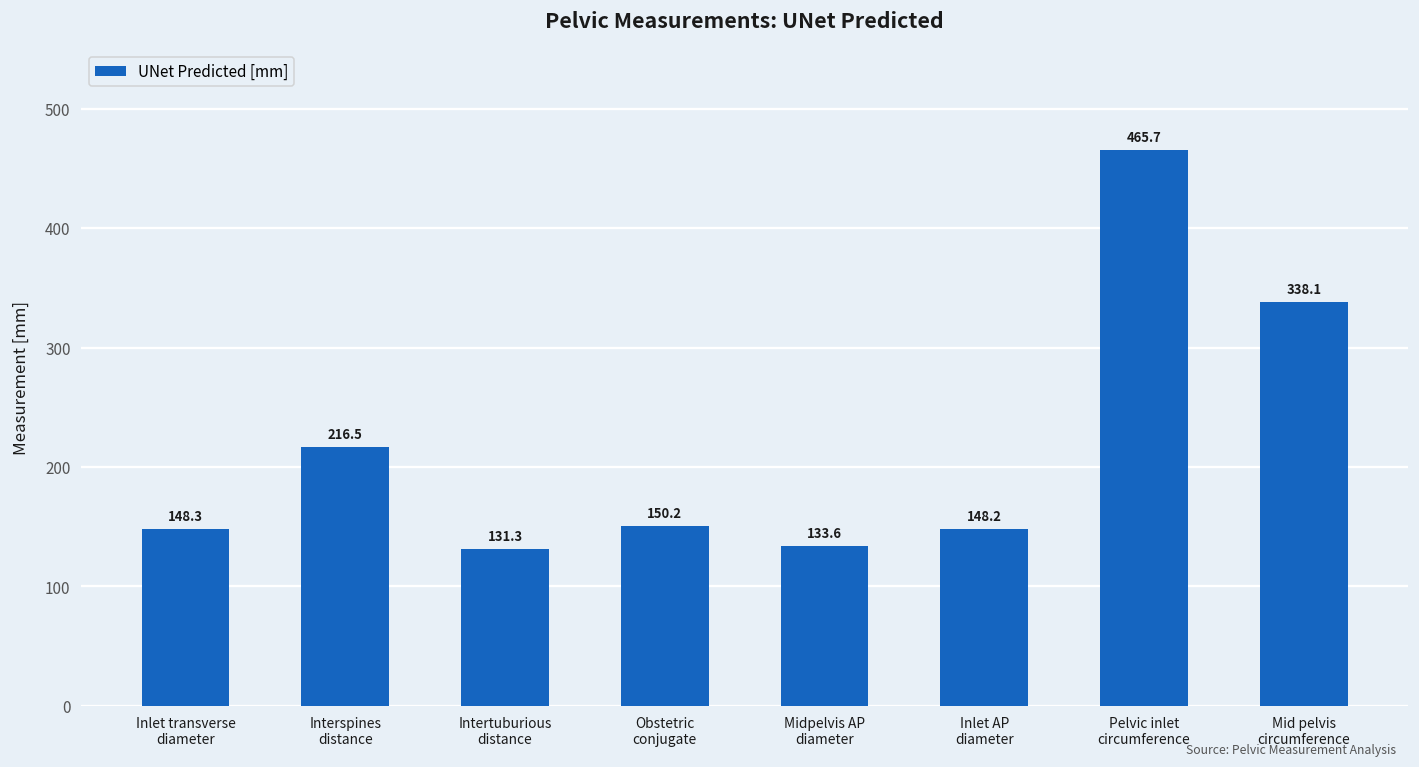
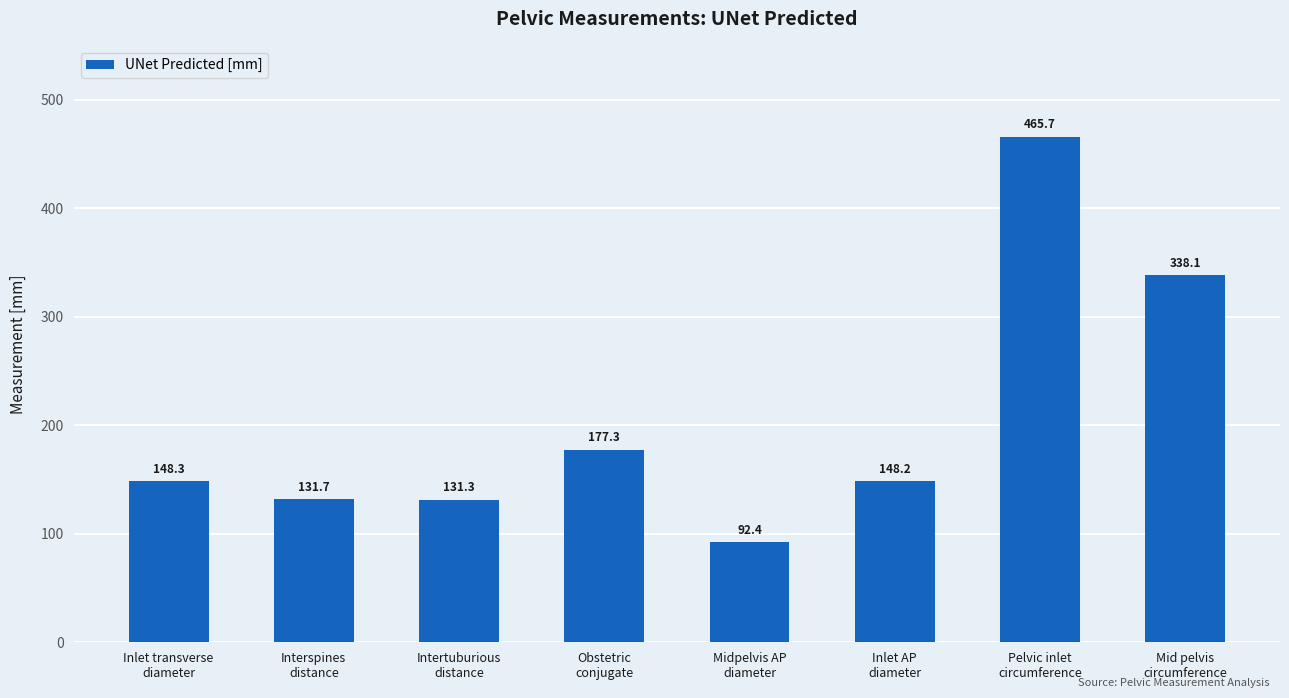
  {
    "Inlet transverse diameter": 148.3,
-   "Interspines distance": 216.5,
+   "Interspines distance": 131.7,
    "Intertuburious distance": 131.3,
-   "Obstetric conjugate": 150.2,
-   "Midpelvis AP diameter": 133.6,
+   "Obstetric conjugate": 177.3,
+   "Midpelvis AP diameter": 92.4,
    "Inlet AP diameter": 148.2,
    "Pelvic inlet circumference": 465.7,
    "Mid pelvis circumference": 338.1
  }
